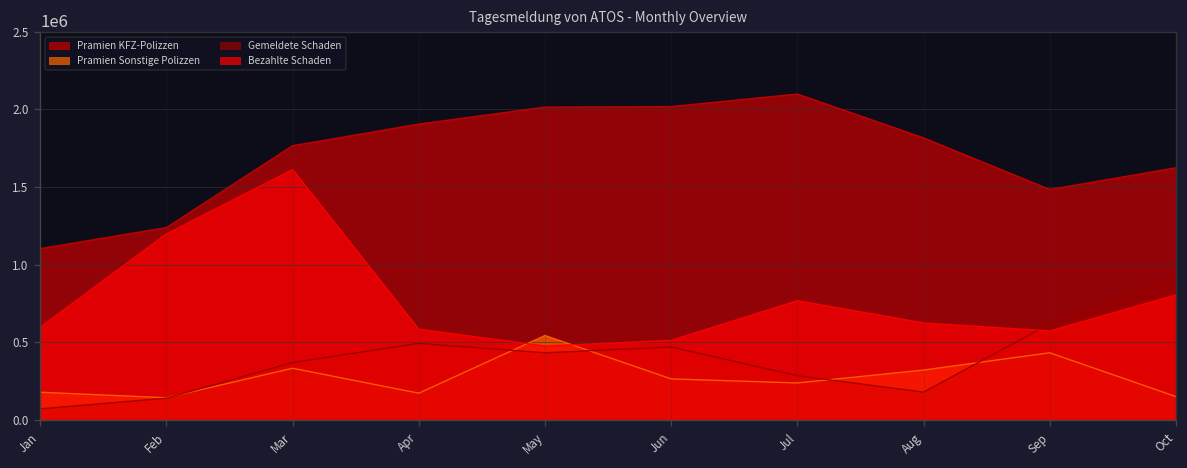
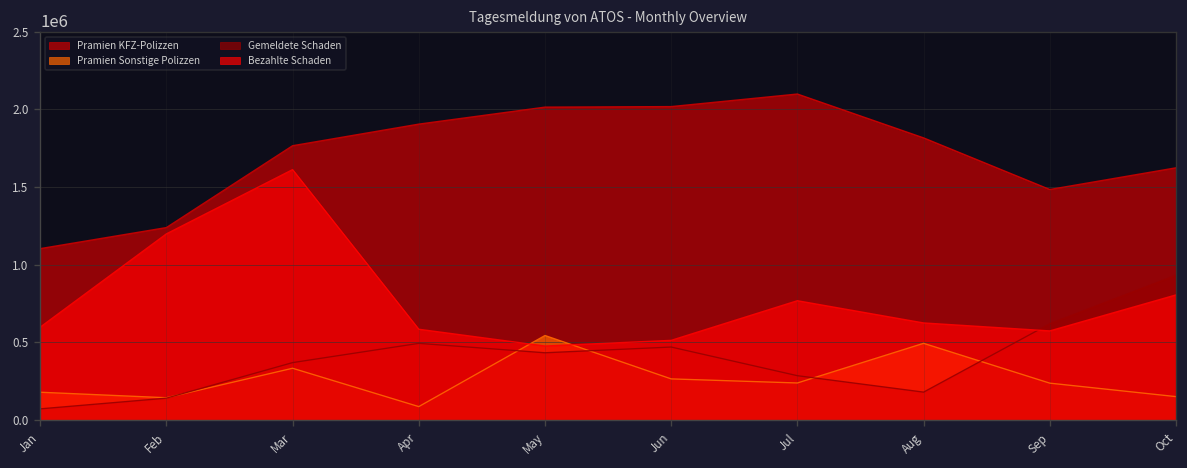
  {
    "Pramien Sonstige Polizzen": {
      "Jan": 180000,
      "Mar": 330000,
-     "Apr": 170000,
+     "Apr": 90000,
      "May": 540000,
      "Jun": 260000,
      "Jul": 240000,
-     "Aug": 320000,
-     "Sep": 430000,
+     "Aug": 490000,
+     "Sep": 240000,
      "Oct": 150000
    }
  }
